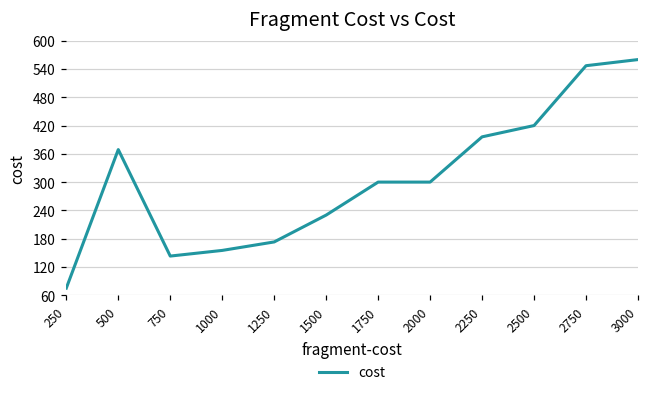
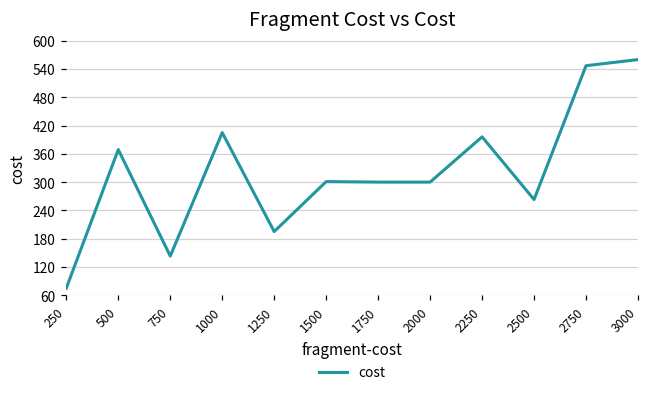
  {
    "250": 80,
    "500": 370,
    "750": 140,
-   "1000": 160,
-   "1250": 170,
-   "1500": 230,
+   "1000": 410,
+   "1250": 200,
+   "1500": 300,
    "1750": 300,
    "2000": 300,
    "2250": 400,
-   "2500": 420,
+   "2500": 260,
    "2750": 550,
    "3000": 560
  }
